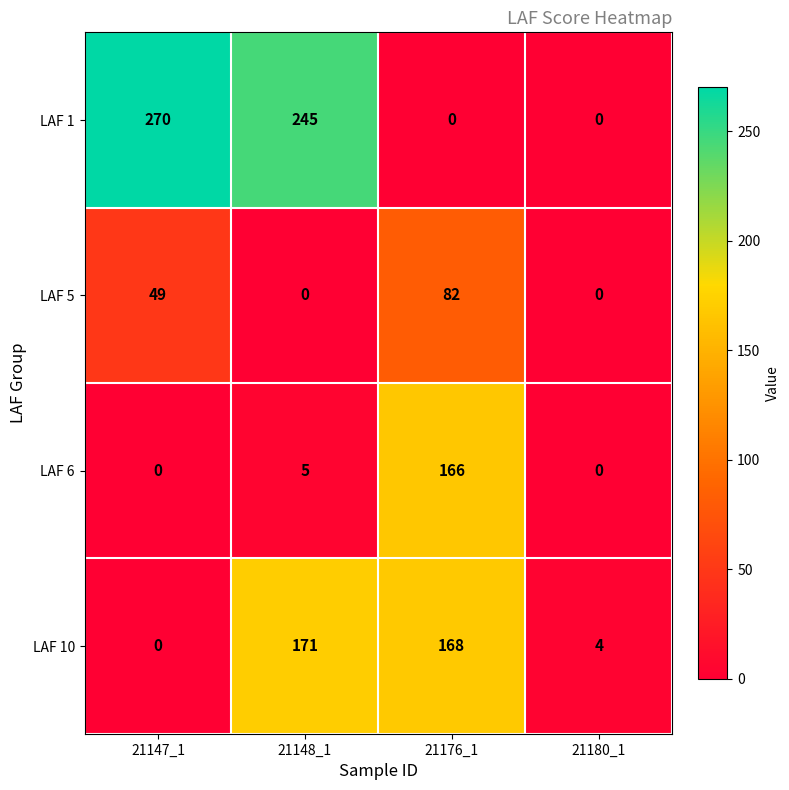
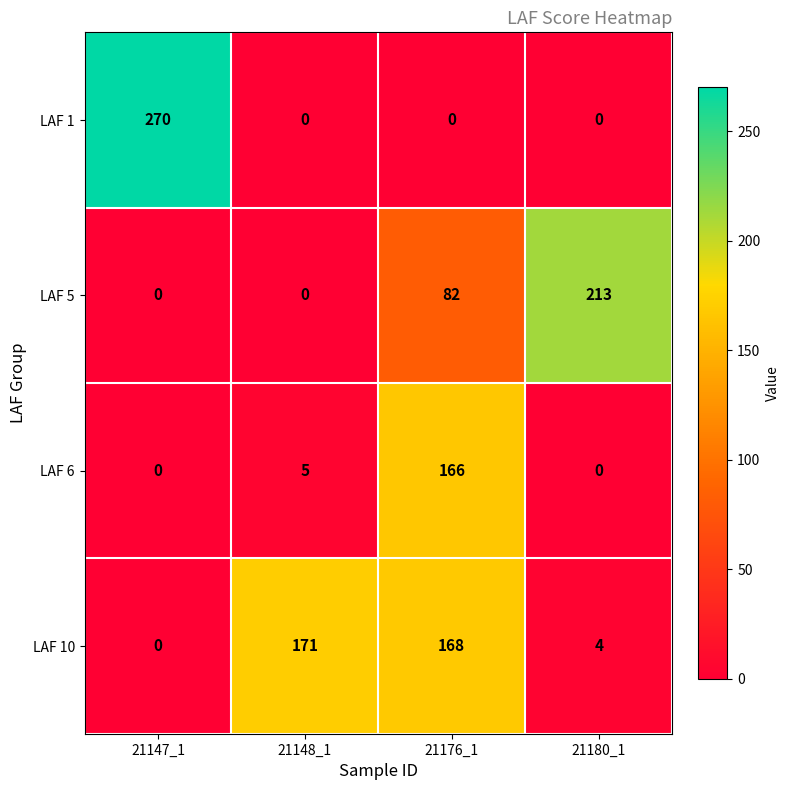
  {
    "LAF 1": {
      "21147_1": 270,
-     "21148_1": 245,
+     "21148_1": 0,
      "21176_1": 0,
      "21180_1": 0
    },
    "LAF 5": {
-     "21147_1": 49,
+     "21147_1": 0,
      "21148_1": 0,
      "21176_1": 82,
-     "21180_1": 0
+     "21180_1": 213
    },
    "LAF 6": {
      "21147_1": 0,
      "21148_1": 5,
      "21176_1": 166,
      "21180_1": 0
    },
    "LAF 10": {
      "21147_1": 0,
      "21148_1": 171,
      "21176_1": 168,
      "21180_1": 4
    }
  }
